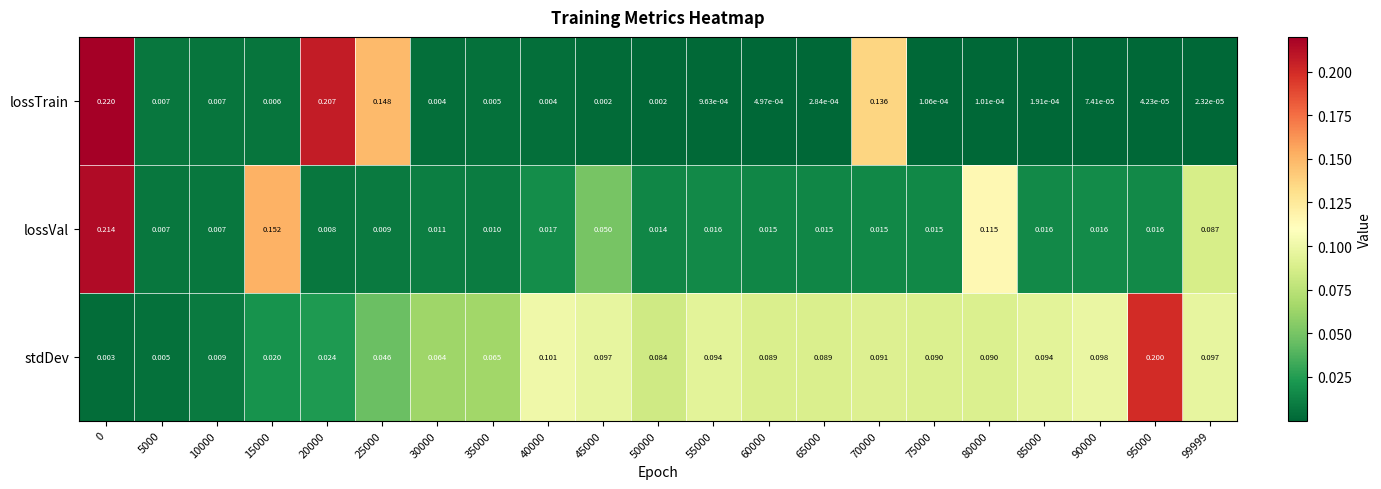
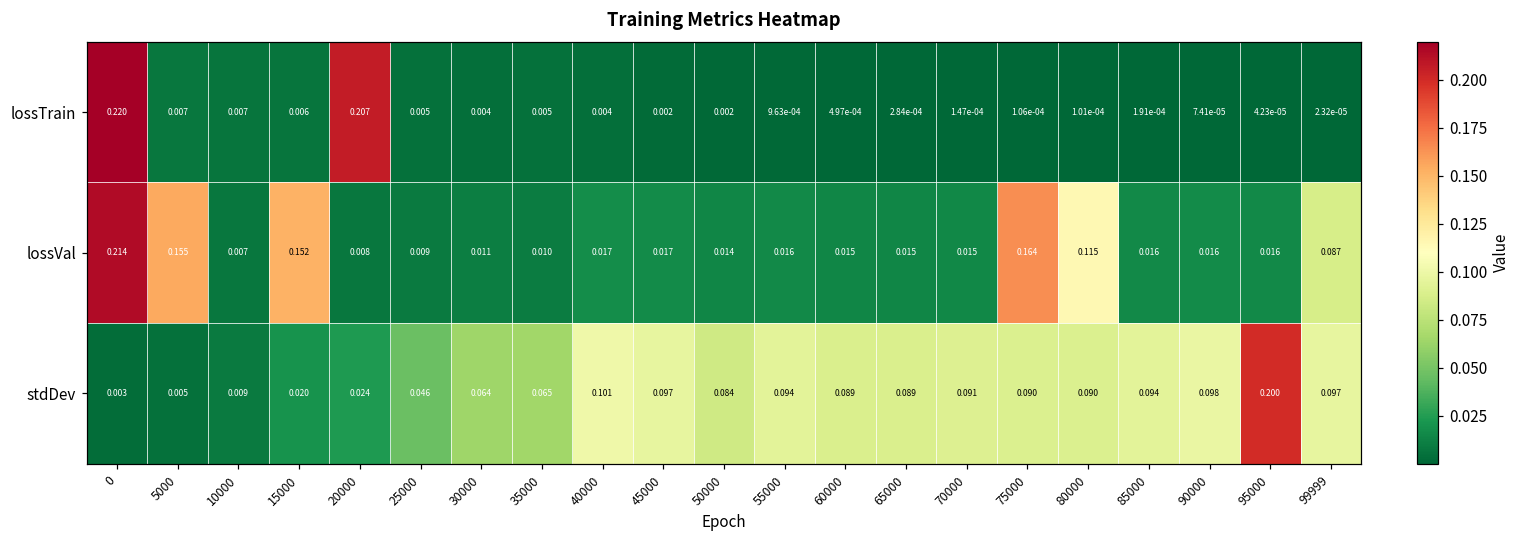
  {
    "lossTrain": {
      "0": "0.220",
      "5000": "0.007",
      "10000": "0.007",
      "15000": "0.006",
      "20000": "0.207",
-     "25000": "0.148",
+     "25000": "0.005",
      "30000": "0.004",
      "35000": "0.005",
      "40000": "0.004",
      "45000": "0.002",
      "50000": "0.002",
      "55000": "9.63e-04",
      "60000": "4.97e-04",
      "65000": "2.84e-04",
-     "70000": "0.136",
+     "70000": "1.47e-04",
      "75000": "1.06e-04",
      "80000": "1.01e-04",
      "85000": "1.91e-04",
      "90000": "7.41e-05",
      "95000": "4.23e-05",
      "99999": "2.32e-05"
    },
    "lossVal": {
      "0": "0.214",
-     "5000": "0.007",
+     "5000": "0.155",
      "10000": "0.007",
      "15000": "0.152",
      "20000": "0.008",
      "25000": "0.009",
      "30000": "0.011",
      "35000": "0.010",
      "40000": "0.017",
-     "45000": "0.050",
+     "45000": "0.017",
      "50000": "0.014",
      "55000": "0.016",
      "60000": "0.015",
      "65000": "0.015",
      "70000": "0.015",
-     "75000": "0.015",
+     "75000": "0.164",
      "80000": "0.115",
      "85000": "0.016",
      "90000": "0.016",
      "95000": "0.016",
      "99999": "0.087"
    },
    "stdDev": {
      "0": "0.003",
      "5000": "0.005",
      "10000": "0.009",
      "15000": "0.020",
      "20000": "0.024",
      "25000": "0.046",
      "30000": "0.064",
      "35000": "0.065",
      "40000": "0.101",
      "45000": "0.097",
      "50000": "0.084",
      "55000": "0.094",
      "60000": "0.089",
      "65000": "0.089",
      "70000": "0.091",
      "75000": "0.090",
      "80000": "0.090",
      "85000": "0.094",
      "90000": "0.098",
      "95000": "0.200",
      "99999": "0.097"
    }
  }
